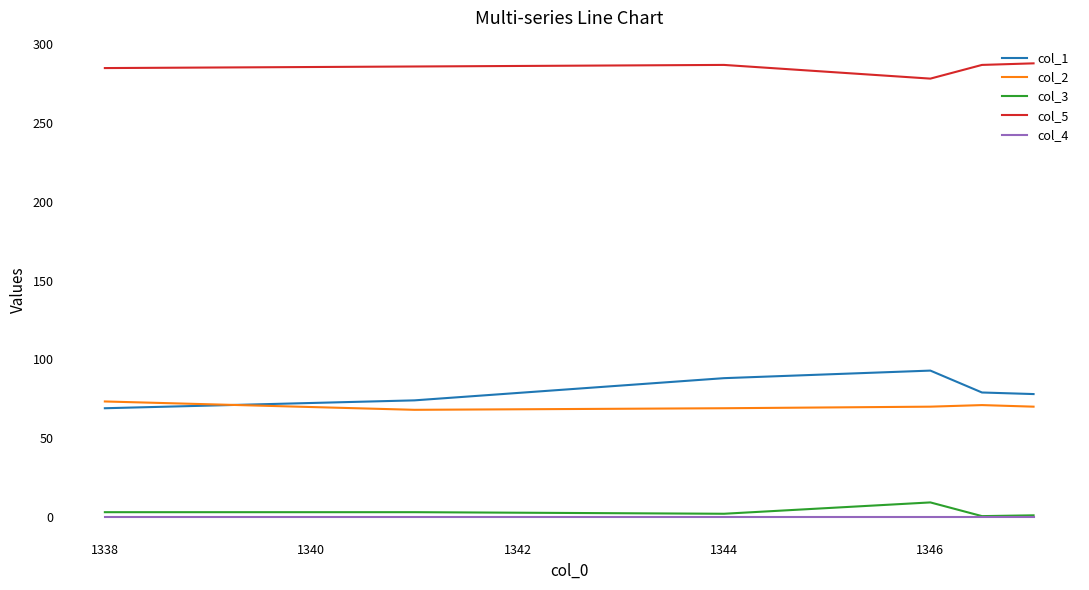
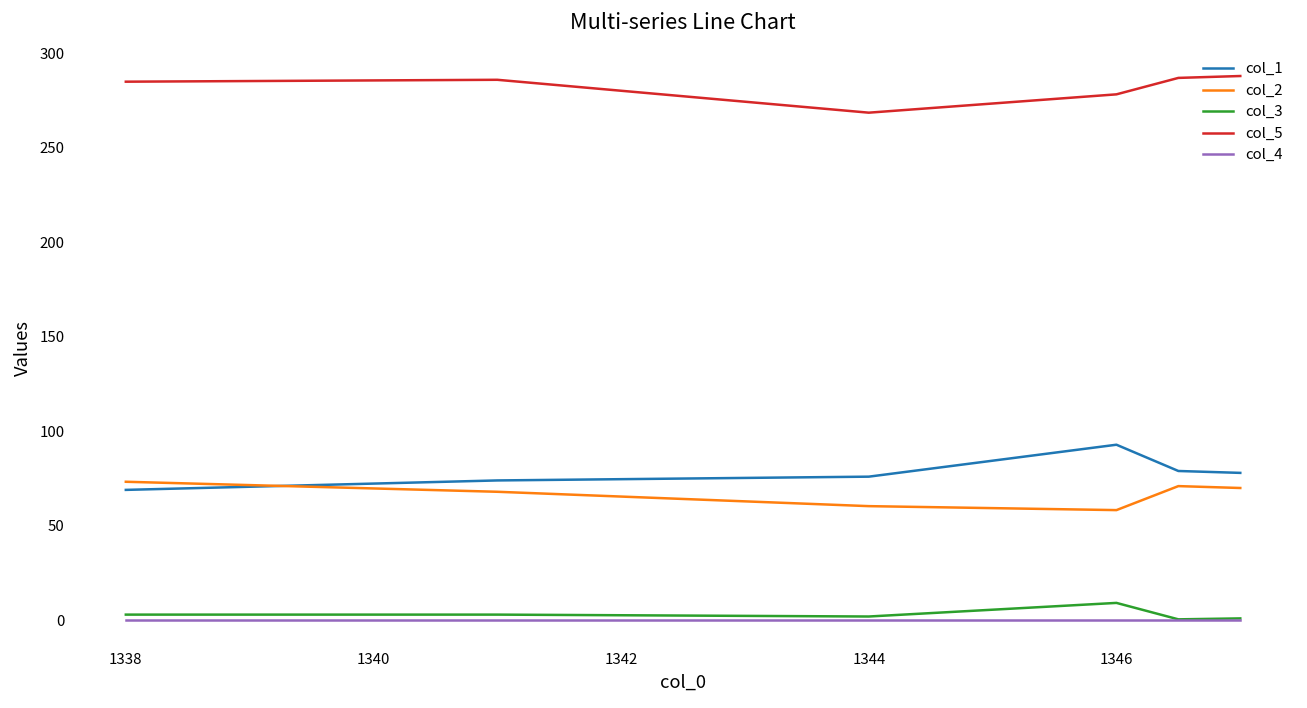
  {
    "col_1": {
      "1338": 69,
-     "1344": 88,
+     "1344": 76,
      "1346": 93
    },
    "col_2": {
      "1338": 73,
-     "1344": 69,
-     "1346": 70
+     "1344": 60,
+     "1346": 58
    },
    "col_3": {
      "1338": 3,
      "1344": 2,
      "1346": 9
    },
    "col_5": {
      "1338": 285,
-     "1344": 287,
+     "1344": 269,
      "1346": 278
    },
    "col_4": {
      "1338": 0,
      "1344": 0,
      "1346": 0
    }
  }
